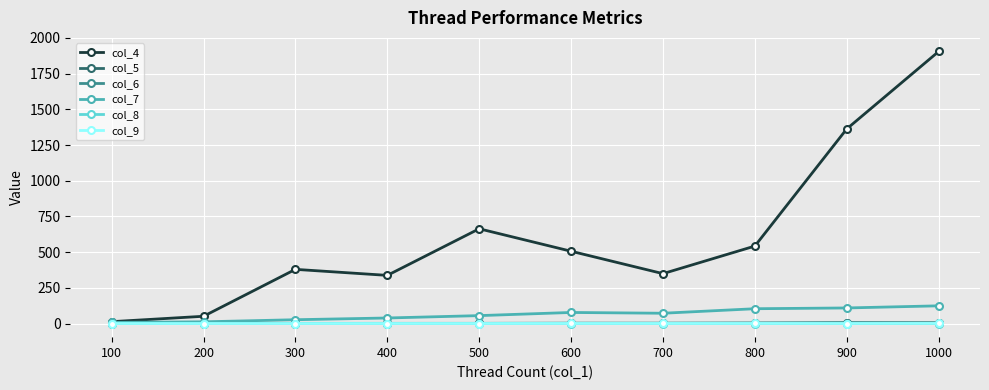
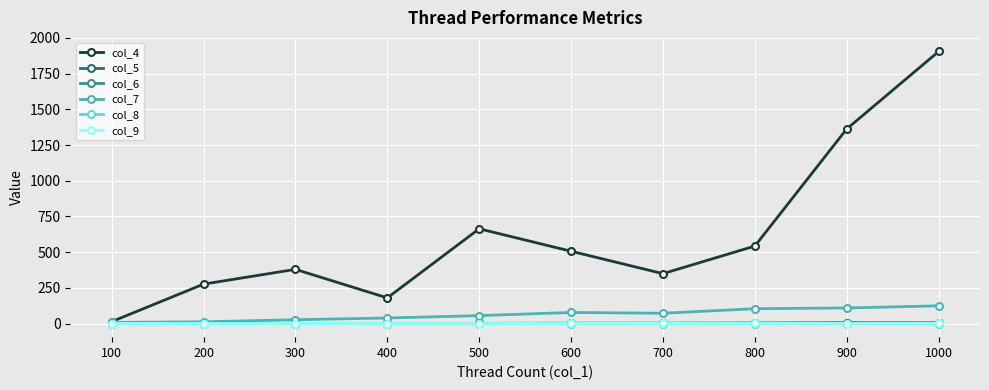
  {
    "col_4": {
-     "200": 50,
+     "200": 280,
      "300": 380,
-     "400": 340,
+     "400": 180,
      "500": 660,
      "600": 510,
      "700": 350,
      "800": 540,
      "900": 1360,
      "1000": 1910
    }
  }
